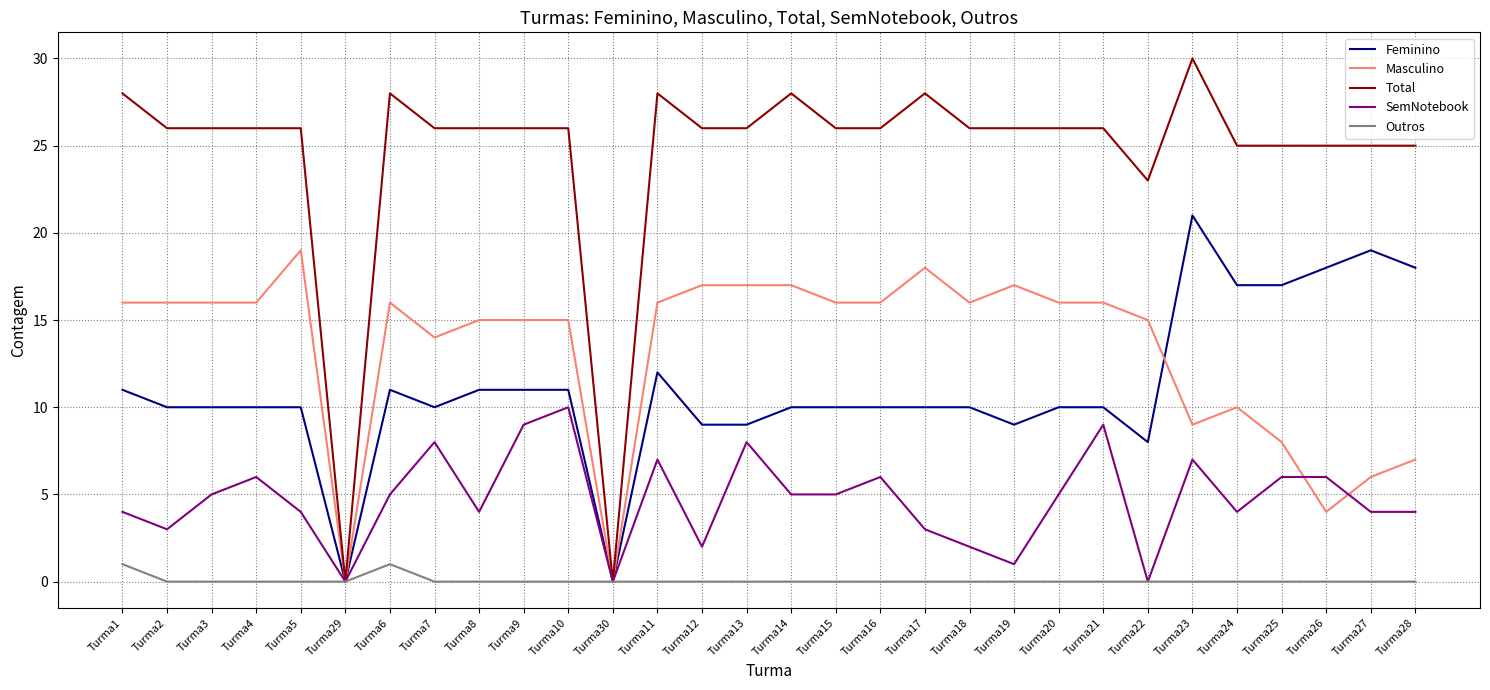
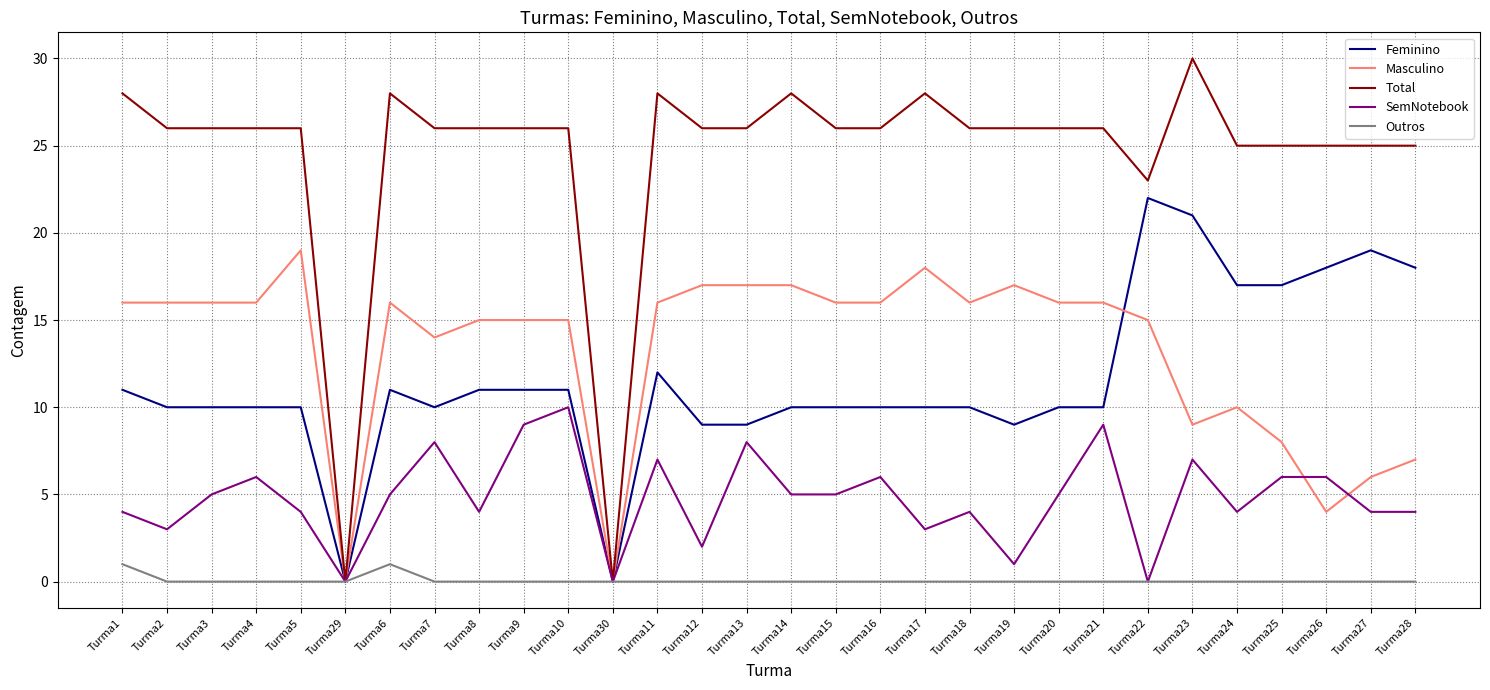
  {
    "Feminino": {
      "Turma1": 11,
      "Turma2": 10,
      "Turma3": 10,
      "Turma4": 10,
      "Turma5": 10,
      "Turma6": 11,
      "Turma7": 10,
      "Turma8": 11,
      "Turma9": 11,
      "Turma10": 11,
      "Turma11": 12,
      "Turma12": 9,
      "Turma13": 9,
      "Turma14": 10,
      "Turma15": 10,
      "Turma16": 10,
      "Turma17": 10,
      "Turma18": 10,
      "Turma19": 9,
      "Turma20": 10,
      "Turma21": 10,
-     "Turma22": 8,
+     "Turma22": 22,
      "Turma23": 21,
      "Turma24": 17,
      "Turma25": 17,
      "Turma26": 18,
      "Turma27": 19,
      "Turma28": 18
    },
    "Masculino": {
      "Turma1": 16,
      "Turma2": 16,
      "Turma3": 16,
      "Turma4": 16,
      "Turma5": 19,
      "Turma6": 16,
      "Turma7": 14,
      "Turma8": 15,
      "Turma9": 15,
      "Turma10": 15,
      "Turma11": 16,
      "Turma12": 17,
      "Turma13": 17,
      "Turma14": 17,
      "Turma15": 16,
      "Turma16": 16,
      "Turma17": 18,
      "Turma18": 16,
      "Turma19": 17,
      "Turma20": 16,
      "Turma21": 16,
      "Turma22": 15,
      "Turma23": 9,
      "Turma24": 10,
      "Turma25": 8,
      "Turma26": 4,
      "Turma27": 6,
      "Turma28": 7
    },
    "Total": {
      "Turma1": 28,
      "Turma2": 26,
      "Turma3": 26,
      "Turma4": 26,
      "Turma5": 26,
      "Turma6": 28,
      "Turma7": 26,
      "Turma8": 26,
      "Turma9": 26,
      "Turma10": 26,
      "Turma11": 28,
      "Turma12": 26,
      "Turma13": 26,
      "Turma14": 28,
      "Turma15": 26,
      "Turma16": 26,
      "Turma17": 28,
      "Turma18": 26,
      "Turma19": 26,
      "Turma20": 26,
      "Turma21": 26,
      "Turma22": 23,
      "Turma23": 30,
      "Turma24": 25,
      "Turma25": 25,
      "Turma26": 25,
      "Turma27": 25,
      "Turma28": 25
    },
    "SemNotebook": {
      "Turma1": 4,
      "Turma2": 3,
      "Turma3": 5,
      "Turma4": 6,
      "Turma5": 4,
      "Turma6": 5,
      "Turma7": 8,
      "Turma8": 4,
      "Turma9": 9,
      "Turma10": 10,
      "Turma11": 7,
      "Turma12": 2,
      "Turma13": 8,
      "Turma14": 5,
      "Turma15": 5,
      "Turma16": 6,
      "Turma17": 3,
-     "Turma18": 2,
+     "Turma18": 4,
      "Turma19": 1,
      "Turma20": 5,
      "Turma21": 9,
      "Turma23": 7,
      "Turma24": 4,
      "Turma25": 6,
      "Turma26": 6,
      "Turma27": 4,
      "Turma28": 4
    },
    "Outros": {
      "Turma1": 1,
      "Turma2": 0,
      "Turma3": 0,
      "Turma4": 0,
      "Turma5": 0,
      "Turma6": 1,
      "Turma7": 0,
      "Turma8": 0,
      "Turma9": 0,
      "Turma10": 0,
      "Turma11": 0,
      "Turma12": 0,
      "Turma13": 0,
      "Turma14": 0,
      "Turma15": 0,
      "Turma16": 0,
      "Turma17": 0,
      "Turma18": 0,
      "Turma19": 0,
      "Turma20": 0,
      "Turma21": 0,
      "Turma23": 0,
      "Turma24": 0,
      "Turma25": 0,
      "Turma26": 0,
      "Turma27": 0,
      "Turma28": 0
    }
  }
